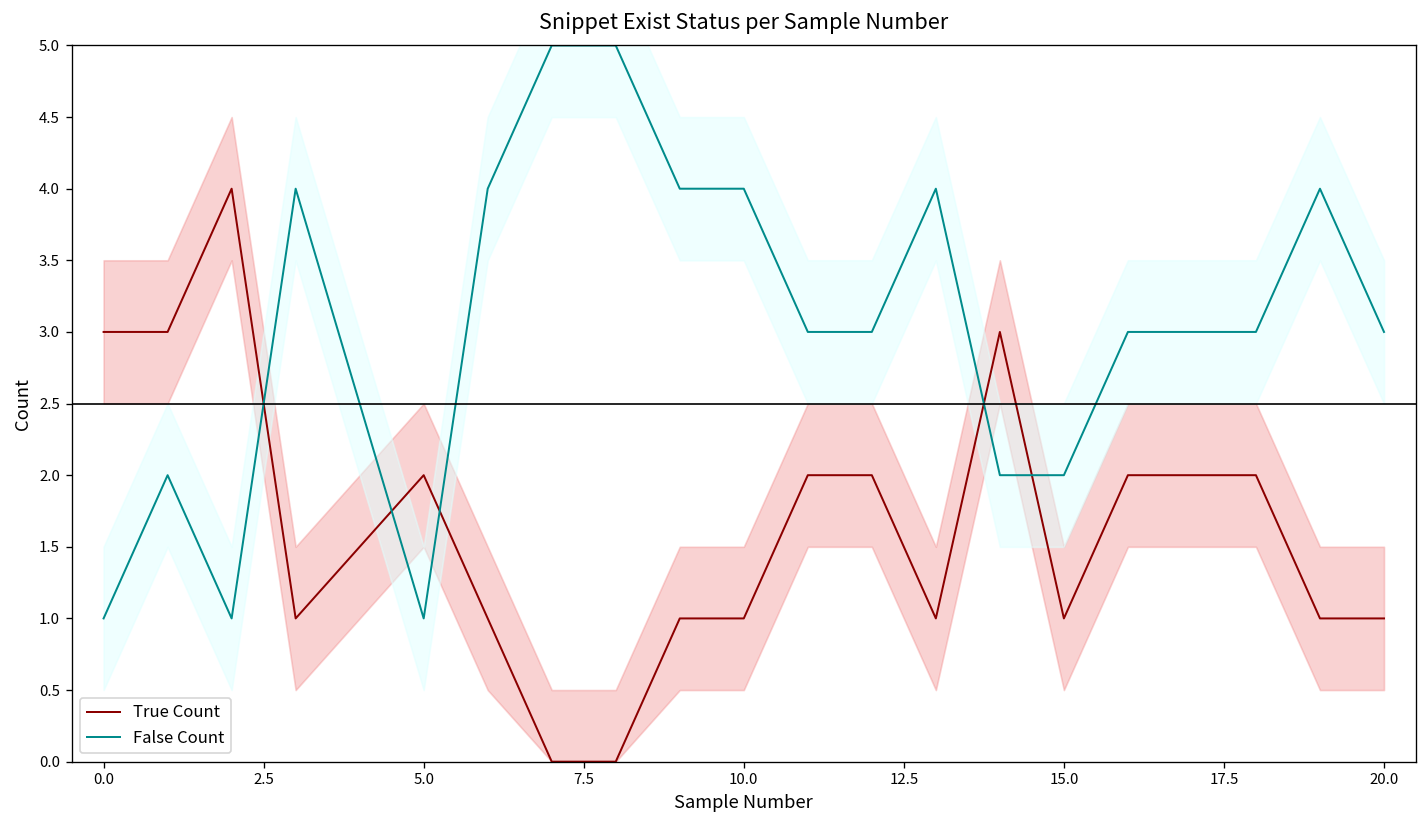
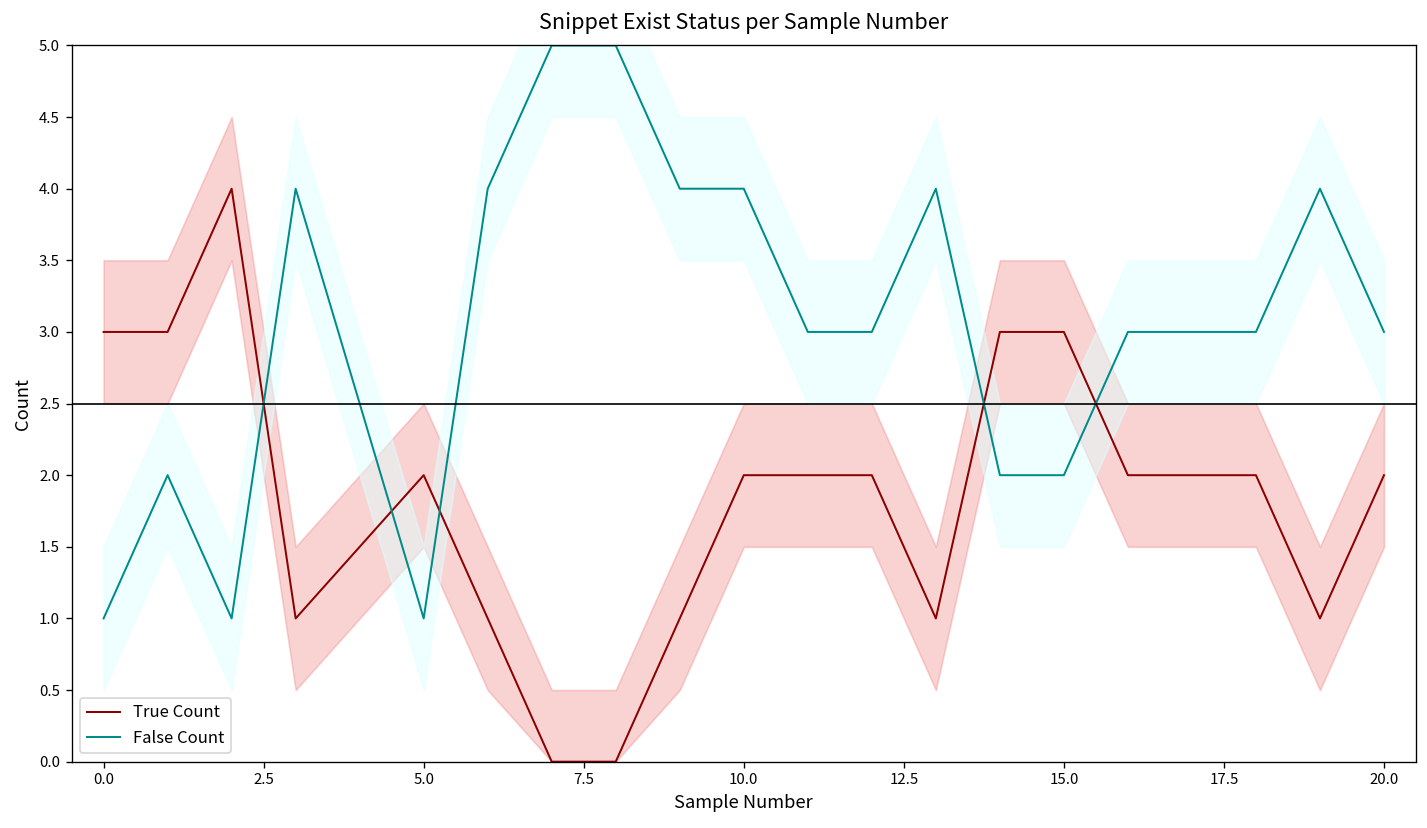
  {
    "True Count": {
      "0.0": 3,
      "5.0": 2,
-     "10.0": 1,
-     "15.0": 1,
-     "20.0": 1
+     "10.0": 2,
+     "15.0": 3,
+     "20.0": 2
    },
    "False Count": {
      "0.0": 1,
      "5.0": 1,
      "10.0": 4,
      "15.0": 2,
      "20.0": 3
    }
  }
